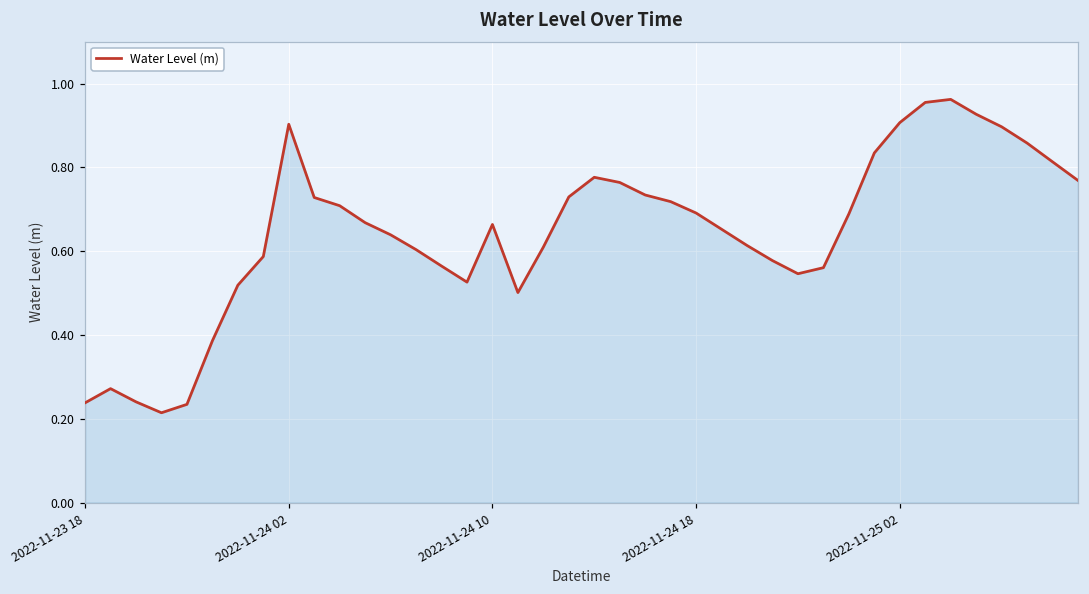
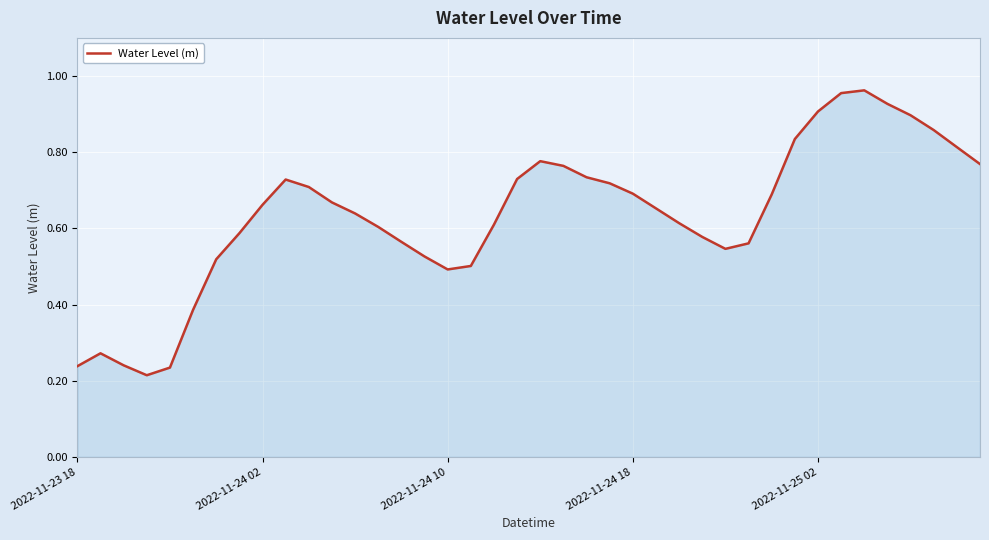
  {
    "2022-11-23 18": 0.24,
-   "2022-11-24 02": 0.90,
-   "2022-11-24 10": 0.66,
+   "2022-11-24 02": 0.66,
+   "2022-11-24 10": 0.49,
    "2022-11-24 18": 0.69,
    "2022-11-25 02": 0.91
  }
